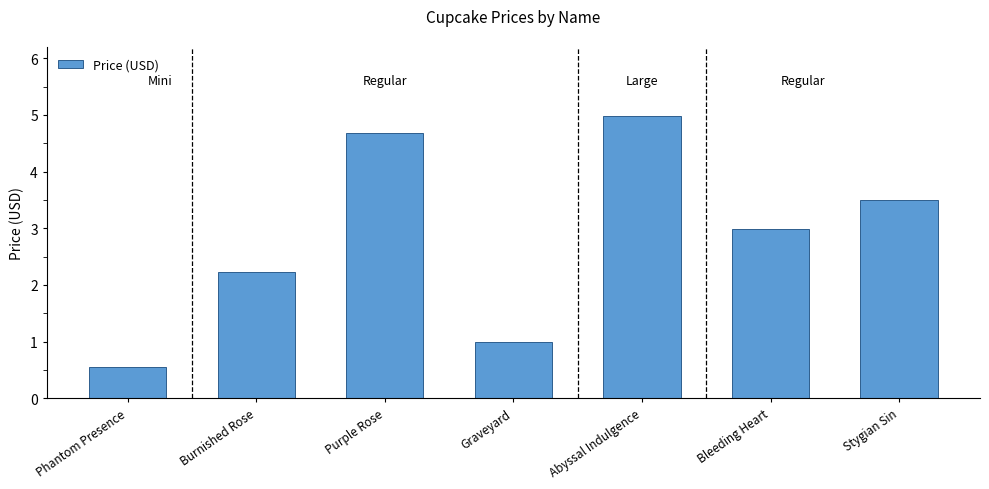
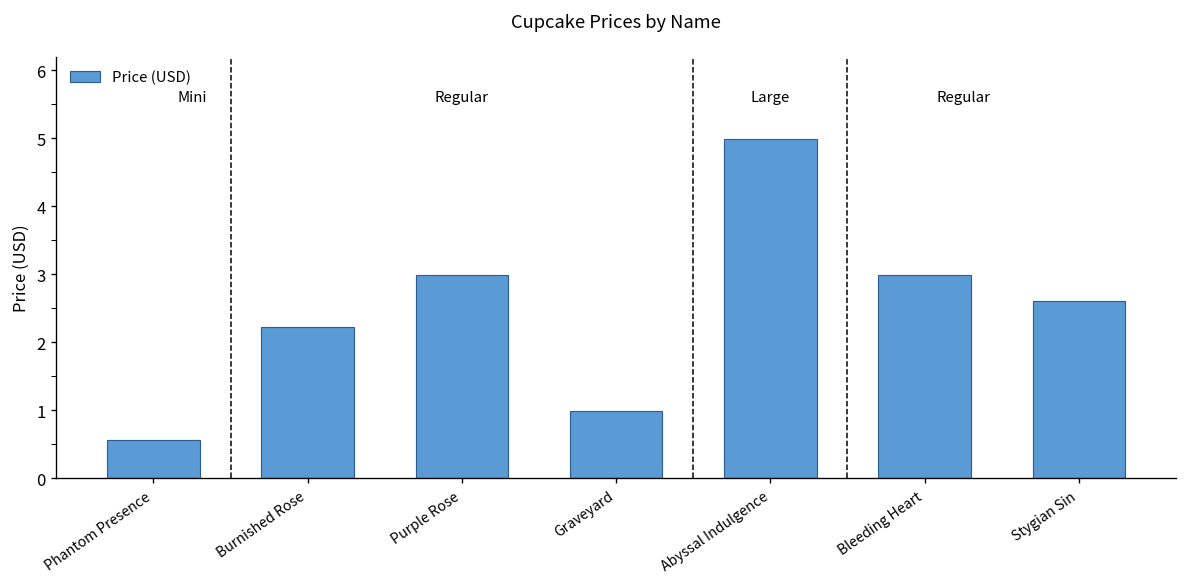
  {
    "Phantom Presence": 0.6,
    "Burnished Rose": 2.2,
-   "Purple Rose": 4.7,
+   "Purple Rose": 3.0,
    "Graveyard": 1.0,
    "Abyssal Indulgence": 5.0,
    "Bleeding Heart": 3.0,
-   "Stygian Sin": 3.5
+   "Stygian Sin": 2.6
  }
